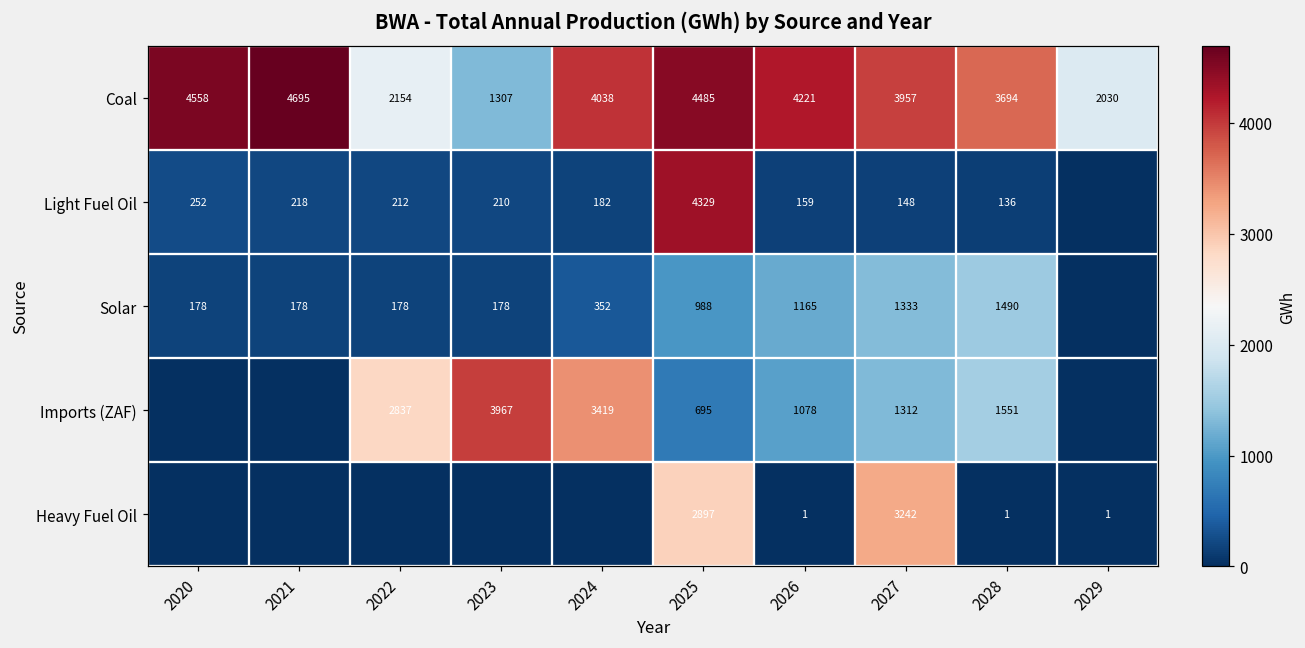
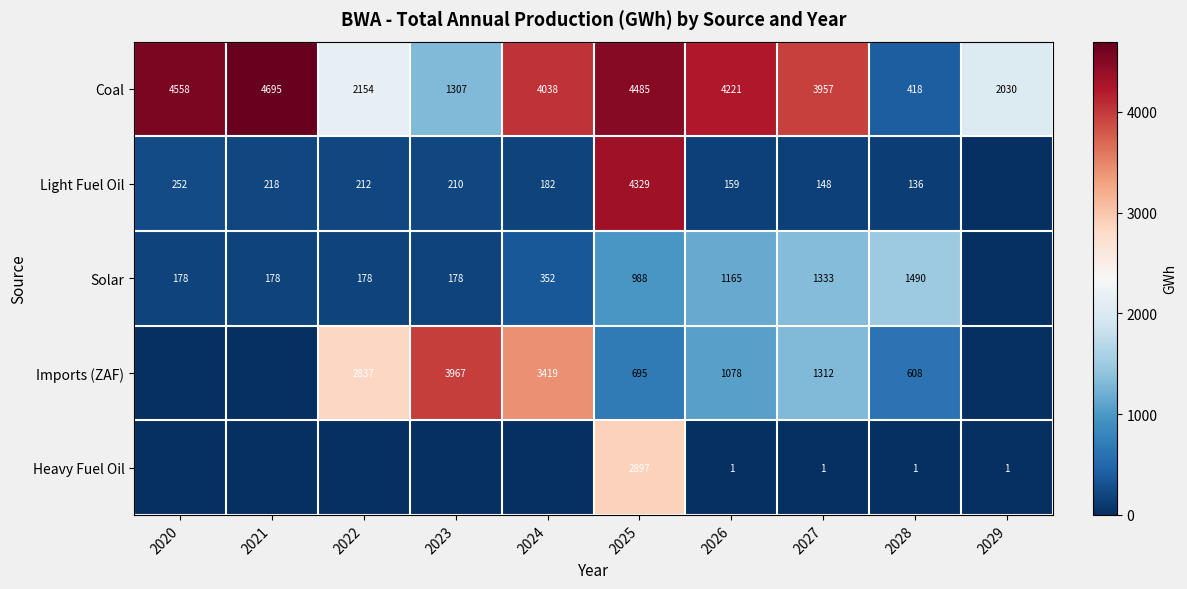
  {
    "Coal": {
      "2020": 4558,
      "2021": 4695,
      "2022": 2154,
      "2023": 1307,
      "2024": 4038,
      "2025": 4485,
      "2026": 4221,
      "2027": 3957,
-     "2028": 3694,
+     "2028": 418,
      "2029": 2030
    },
    "Light Fuel Oil": {
      "2020": 252,
      "2021": 218,
      "2022": 212,
      "2023": 210,
      "2024": 182,
      "2025": 4329,
      "2026": 159,
      "2027": 148,
      "2028": 136
    },
    "Solar": {
      "2020": 178,
      "2021": 178,
      "2022": 178,
      "2023": 178,
      "2024": 352,
      "2025": 988,
      "2026": 1165,
      "2027": 1333,
      "2028": 1490
    },
    "Imports (ZAF)": {
      "2022": 2837,
      "2023": 3967,
      "2024": 3419,
      "2025": 695,
      "2026": 1078,
      "2027": 1312,
-     "2028": 1551
+     "2028": 608
    },
    "Heavy Fuel Oil": {
      "2025": 2897,
      "2026": 1,
-     "2027": 3242,
+     "2027": 1,
      "2028": 1,
      "2029": 1
    }
  }
